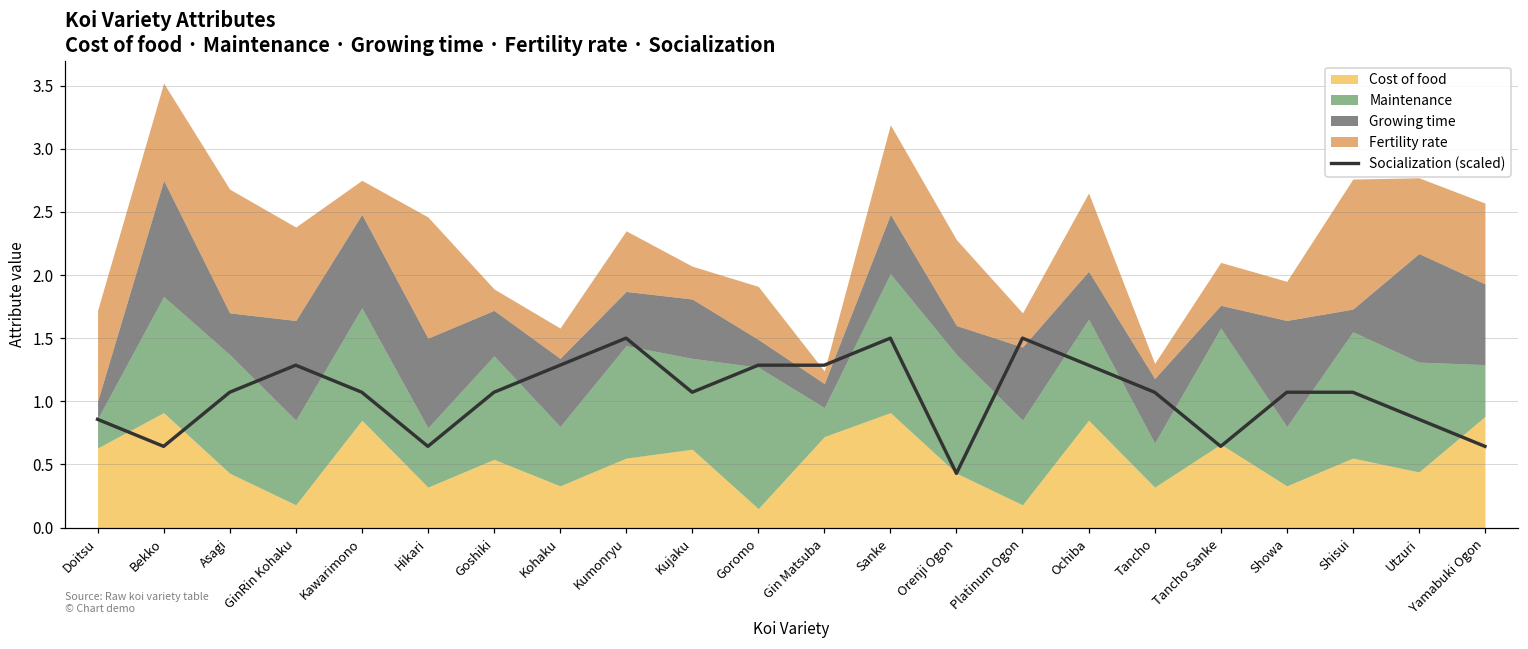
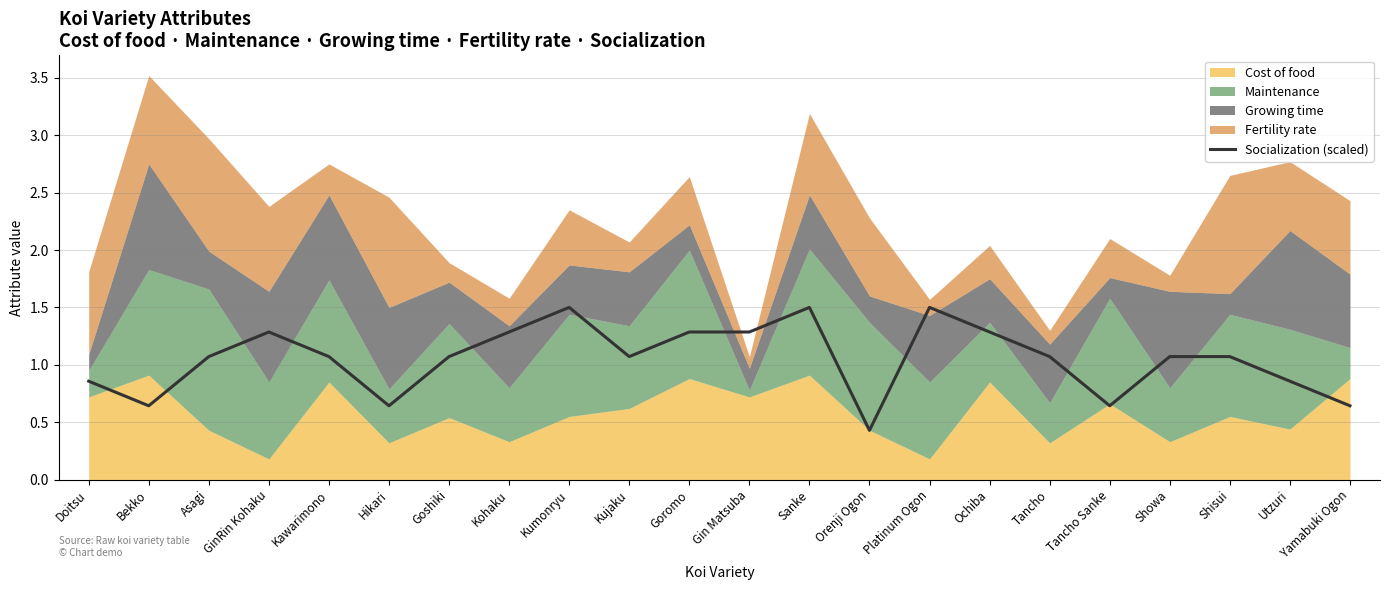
  {
    "Cost of food": {
-     "Doitsu": 0.63,
+     "Doitsu": 0.72,
      "Bekko": 0.91,
      "Asagi": 0.43,
      "GinRin Kohaku": 0.18,
      "Kawarimono": 0.85,
      "Hikari": 0.32,
      "Goshiki": 0.54,
      "Kohaku": 0.33,
      "Kumonryu": 0.55,
      "Kujaku": 0.62,
-     "Goromo": 0.15,
+     "Goromo": 0.88,
      "Gin Matsuba": 0.72,
      "Sanke": 0.91,
      "Platinum Ogon": 0.18,
      "Ochiba": 0.85,
      "Tancho": 0.32,
      "Showa": 0.33,
      "Shisui": 0.55,
      "Utzuri": 0.44,
      "Yamabuki Ogon": 0.88
    },
    "Maintenance": {
      "Bekko": 0.92,
-     "Asagi": 0.94,
+     "Asagi": 1.23,
      "GinRin Kohaku": 0.67,
      "Kawarimono": 0.89,
      "Hikari": 0.47,
      "Goshiki": 0.82,
      "Kohaku": 0.47,
      "Kumonryu": 0.89,
      "Kujaku": 0.72,
-     "Gin Matsuba": 0.23,
+     "Gin Matsuba": 0.06,
      "Sanke": 1.10,
      "Orenji Ogon": 0.94,
      "Platinum Ogon": 0.67,
-     "Ochiba": 0.80,
+     "Ochiba": 0.52,
      "Tancho": 0.35,
      "Tancho Sanke": 0.92,
      "Showa": 0.47,
-     "Shisui": 1.00,
+     "Shisui": 0.89,
      "Utzuri": 0.87,
-     "Yamabuki Ogon": 0.41
+     "Yamabuki Ogon": 0.27
    },
    "Fertility rate": {
      "Doitsu": 0.72,
      "Bekko": 0.77,
      "Asagi": 0.98,
      "GinRin Kohaku": 0.74,
      "Kawarimono": 0.27,
      "Hikari": 0.96,
      "Goshiki": 0.17,
      "Kohaku": 0.24,
      "Kumonryu": 0.48,
      "Kujaku": 0.26,
      "Goromo": 0.42,
      "Gin Matsuba": 0.10,
      "Sanke": 0.71,
      "Orenji Ogon": 0.68,
-     "Platinum Ogon": 0.27,
-     "Ochiba": 0.62,
+     "Platinum Ogon": 0.14,
+     "Ochiba": 0.29,
      "Tancho": 0.12,
      "Tancho Sanke": 0.34,
-     "Showa": 0.31,
+     "Showa": 0.14,
      "Shisui": 1.03,
      "Yamabuki Ogon": 0.64
    }
  }
